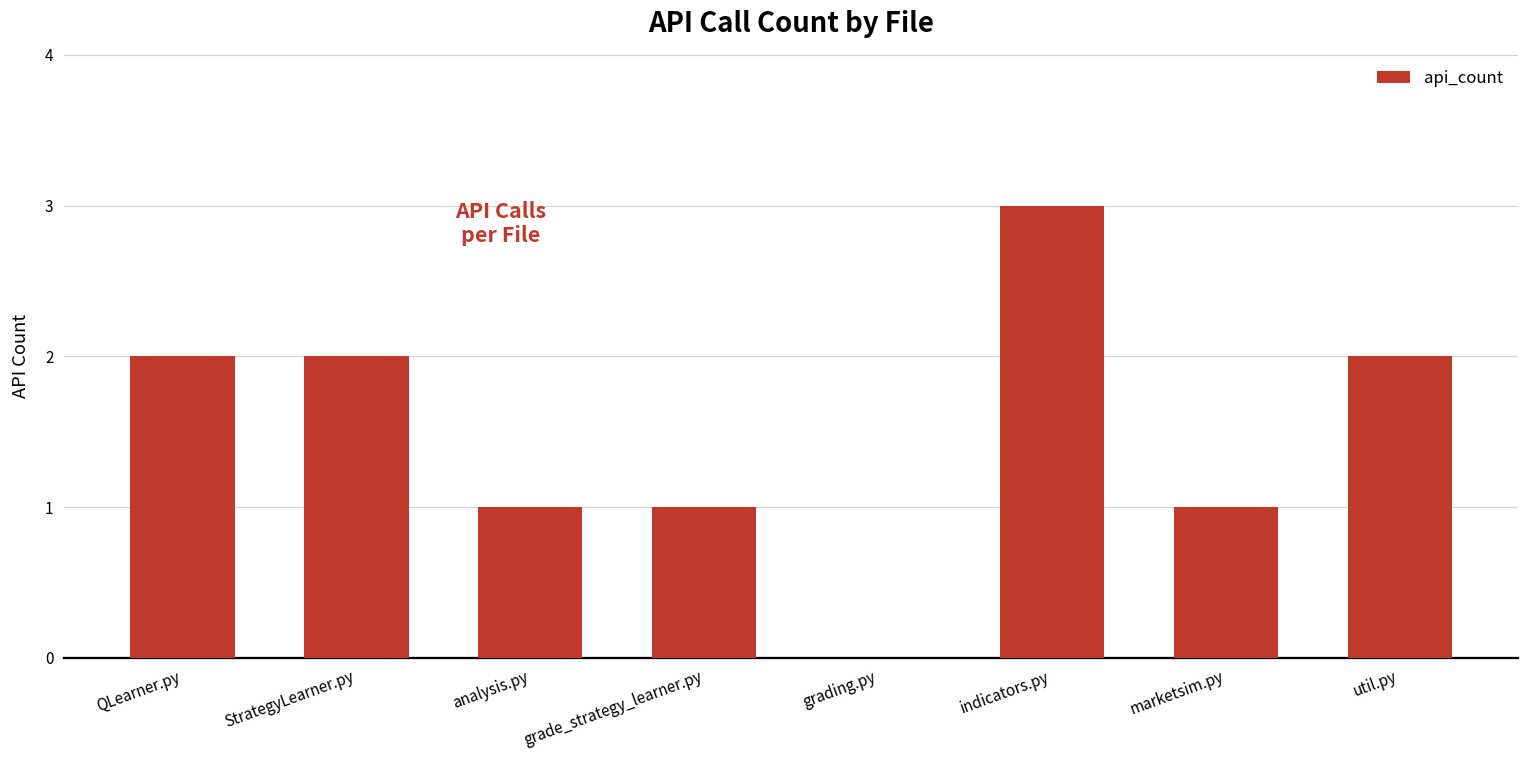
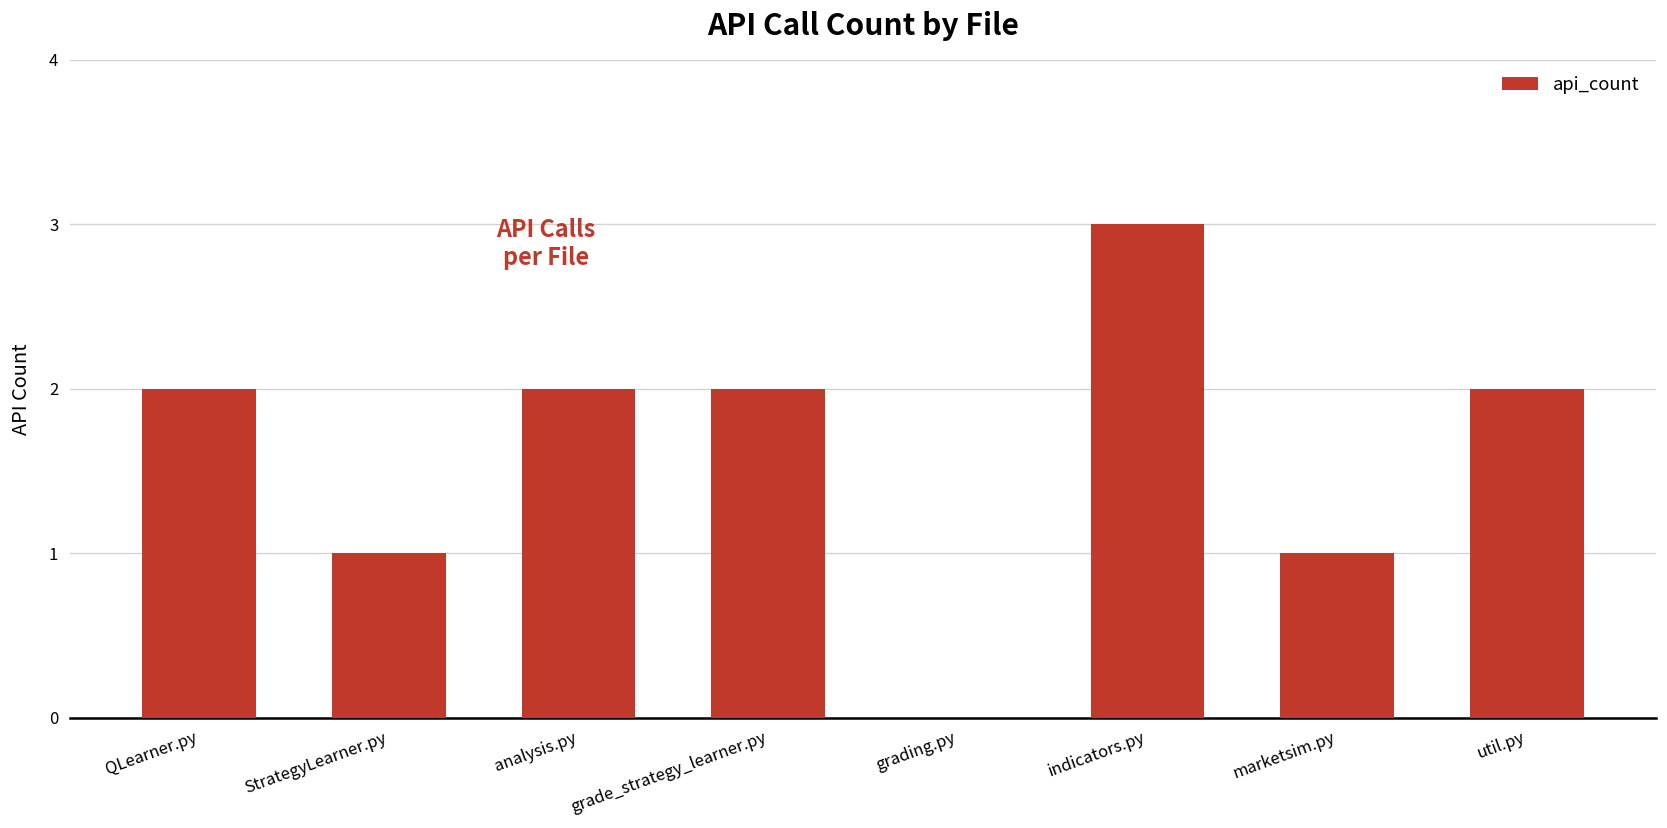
  {
    "QLearner.py": 2,
-   "StrategyLearner.py": 2,
-   "analysis.py": 1,
-   "grade_strategy_learner.py": 1,
+   "StrategyLearner.py": 1,
+   "analysis.py": 2,
+   "grade_strategy_learner.py": 2,
    "grading.py": 0,
    "indicators.py": 3,
    "marketsim.py": 1,
    "util.py": 2
  }
